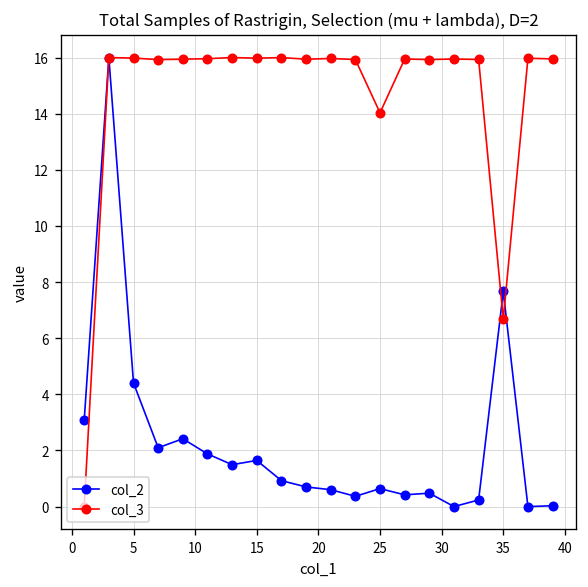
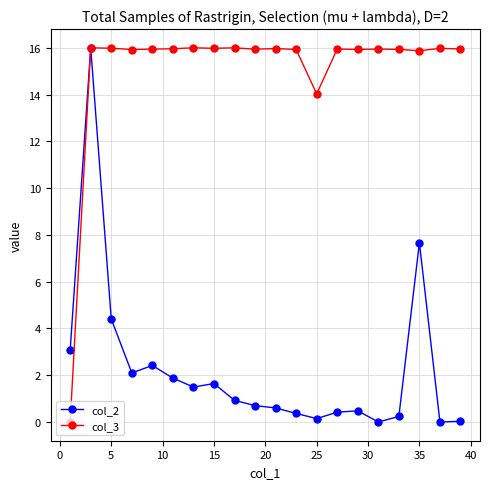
  {
    "col_2": {
      "5": 4.4,
      "15": 1.6,
-     "25": 0.6,
+     "25": 0.1,
      "35": 7.7
    },
    "col_3": {
      "5": 16.0,
      "15": 16.0,
      "25": 14.0,
-     "35": 6.7
+     "35": 15.9
    }
  }
